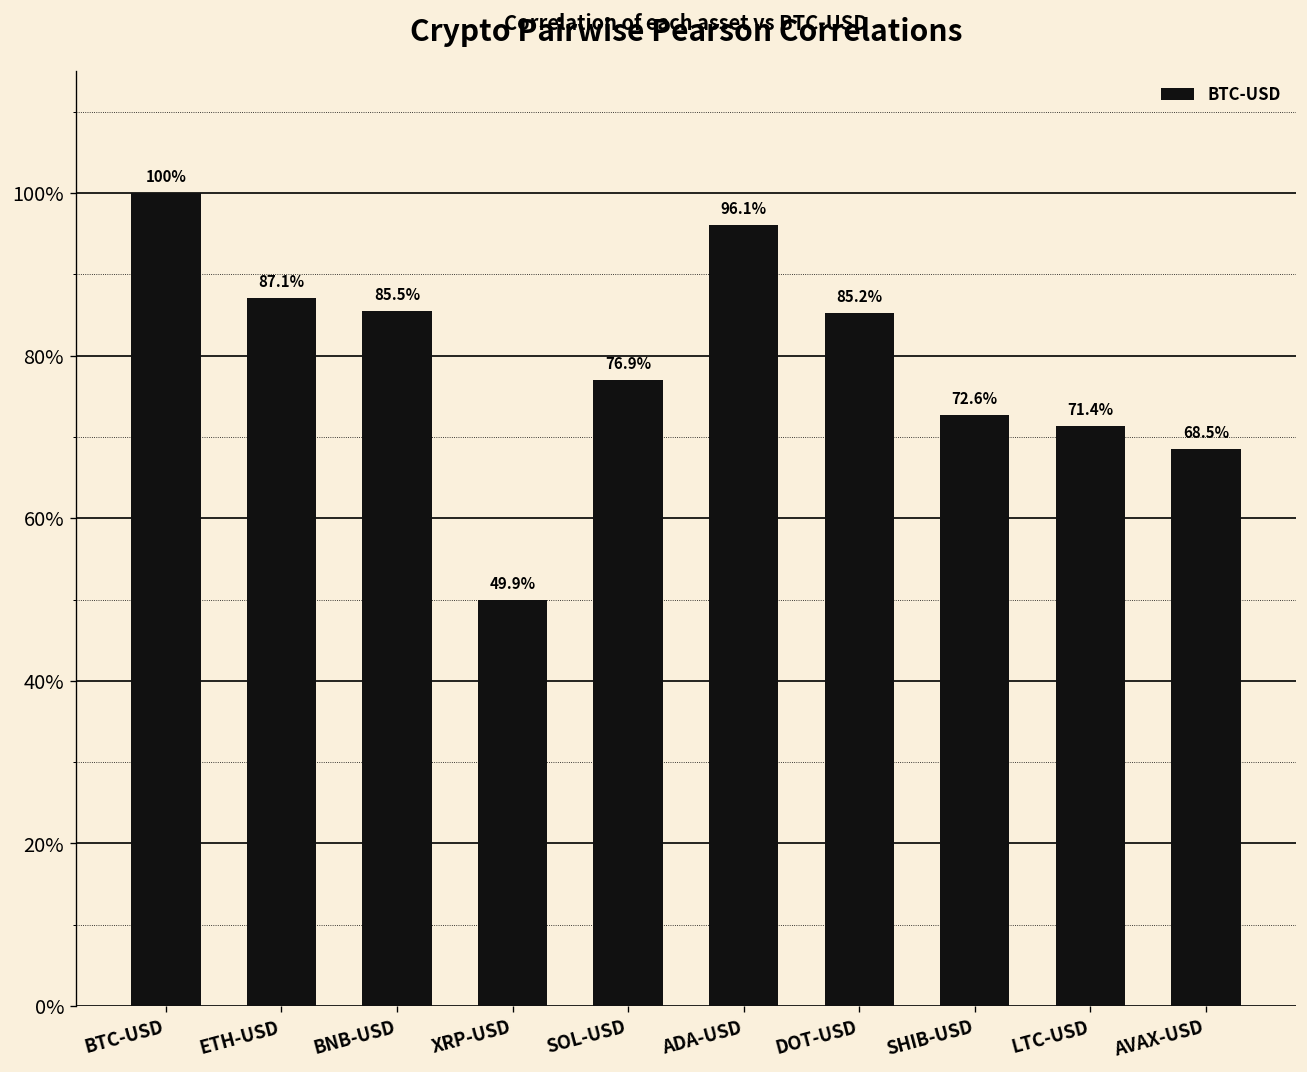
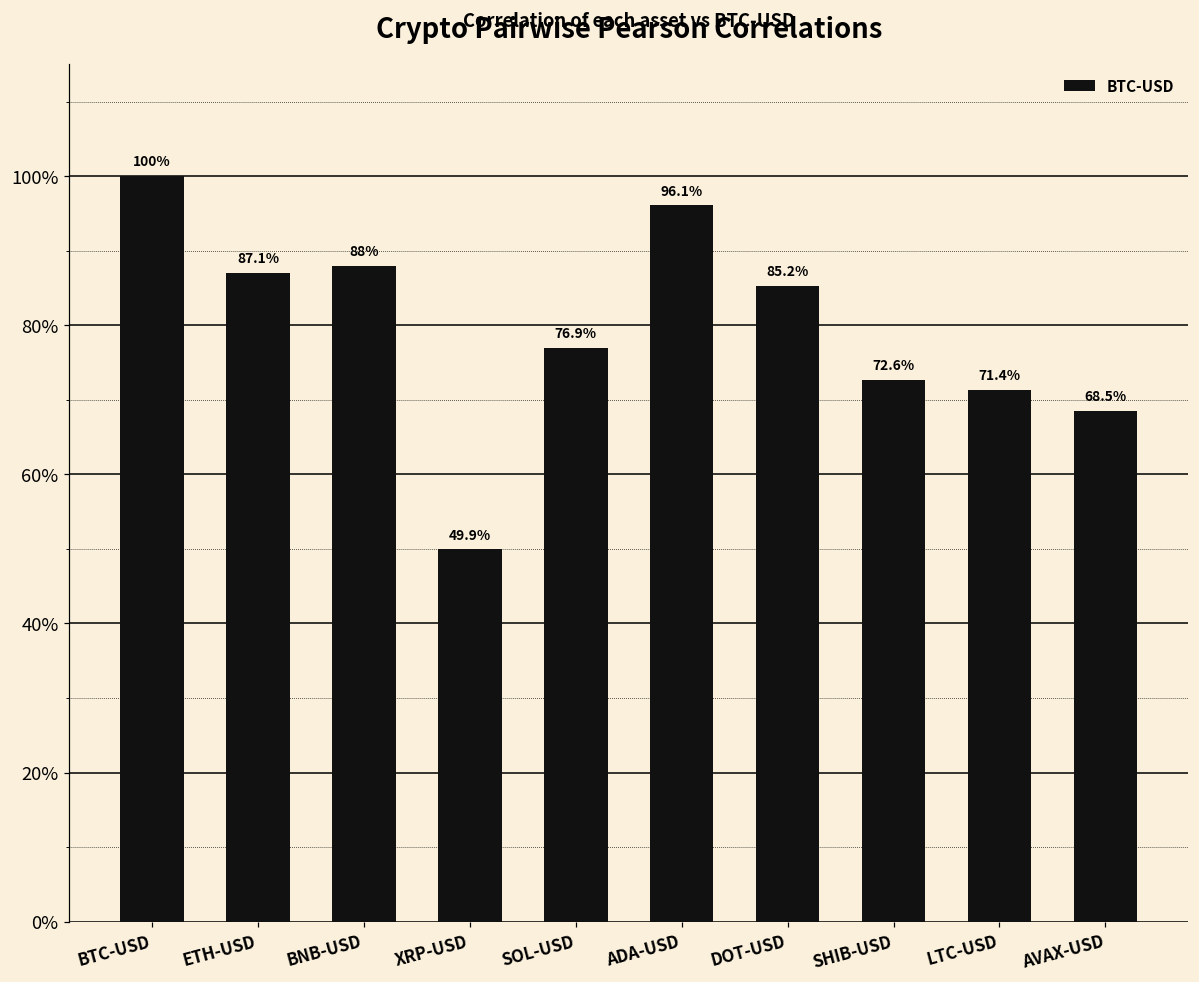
  {
    "BTC-USD": "100%",
    "ETH-USD": "87.1%",
-   "BNB-USD": "85.5%",
+   "BNB-USD": "88%",
    "XRP-USD": "49.9%",
    "SOL-USD": "76.9%",
    "ADA-USD": "96.1%",
    "DOT-USD": "85.2%",
    "SHIB-USD": "72.6%",
    "LTC-USD": "71.4%",
    "AVAX-USD": "68.5%"
  }
